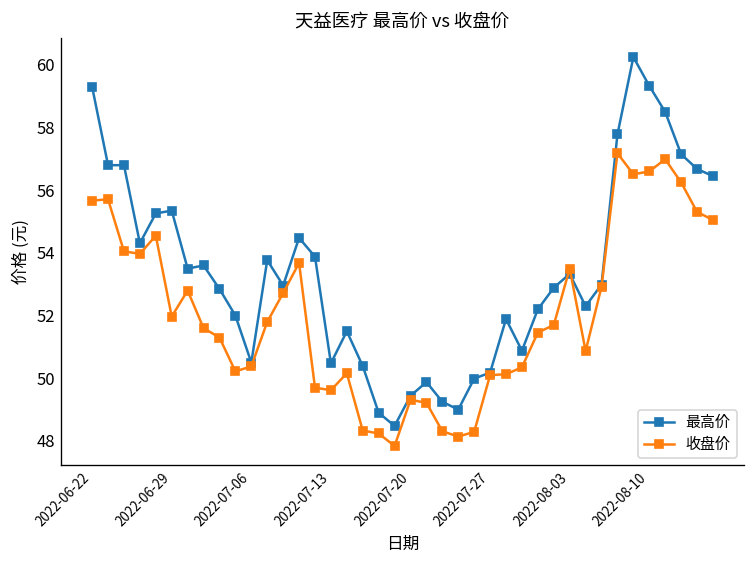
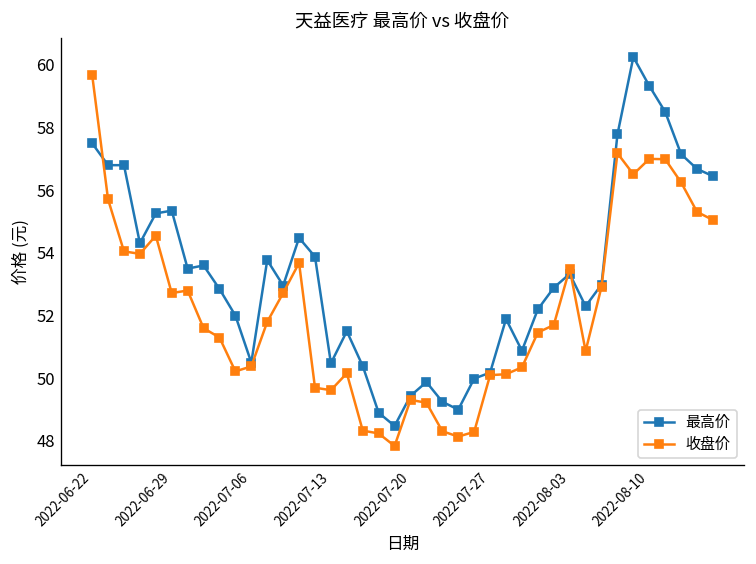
  {
    "最高价": {
-     "2022-06-22": 59.3,
+     "2022-06-22": 57.5,
      "2022-06-29": 55.4,
      "2022-07-06": 50.5,
      "2022-07-13": 50.5,
      "2022-07-20": 49.4,
      "2022-08-03": 53.3,
      "2022-08-10": 59.3
    },
    "收盘价": {
-     "2022-06-22": 55.7,
-     "2022-06-29": 52.0,
+     "2022-06-22": 59.7,
+     "2022-06-29": 52.7,
      "2022-07-06": 50.4,
      "2022-07-13": 49.6,
      "2022-07-20": 49.3,
      "2022-08-03": 53.5,
-     "2022-08-10": 56.6
+     "2022-08-10": 57.0
    }
  }
